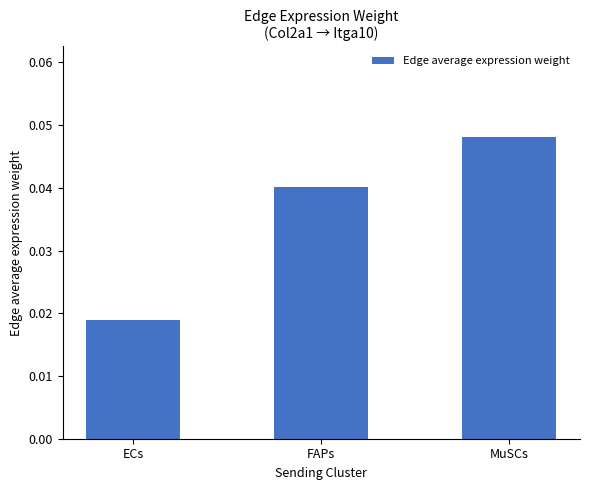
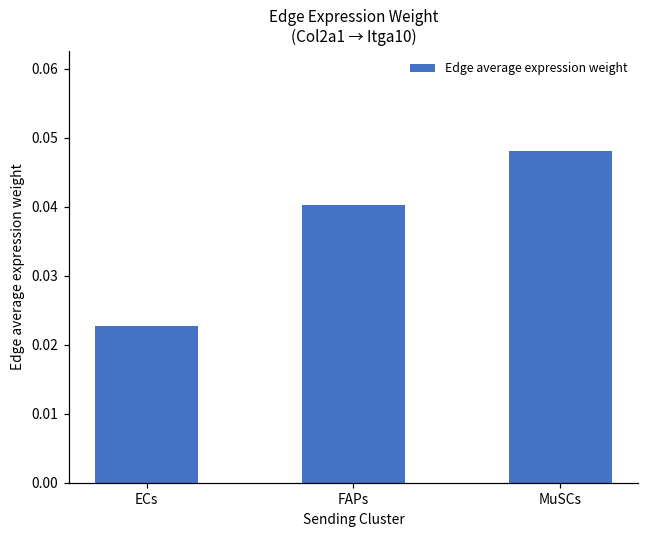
  {
-   "ECs": 0.019,
+   "ECs": 0.023,
    "FAPs": 0.040,
    "MuSCs": 0.048
  }
